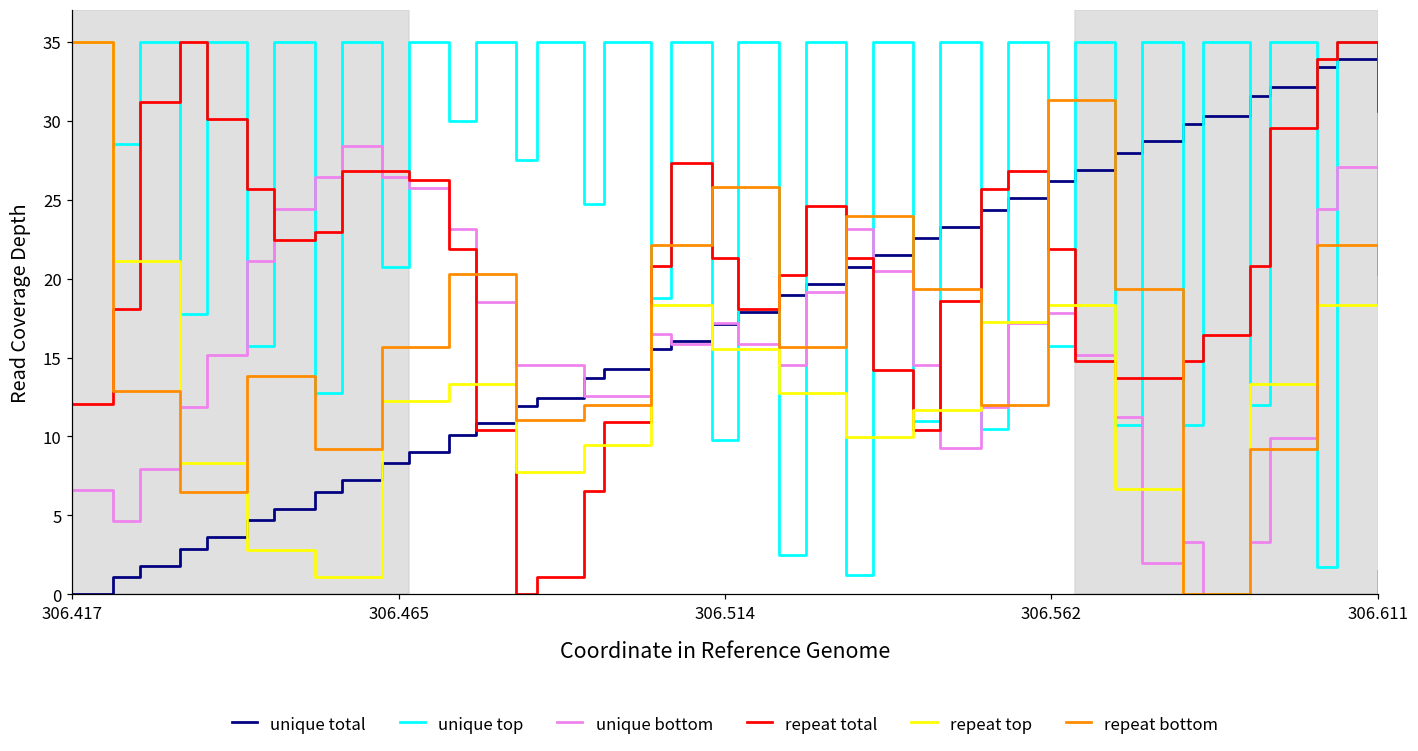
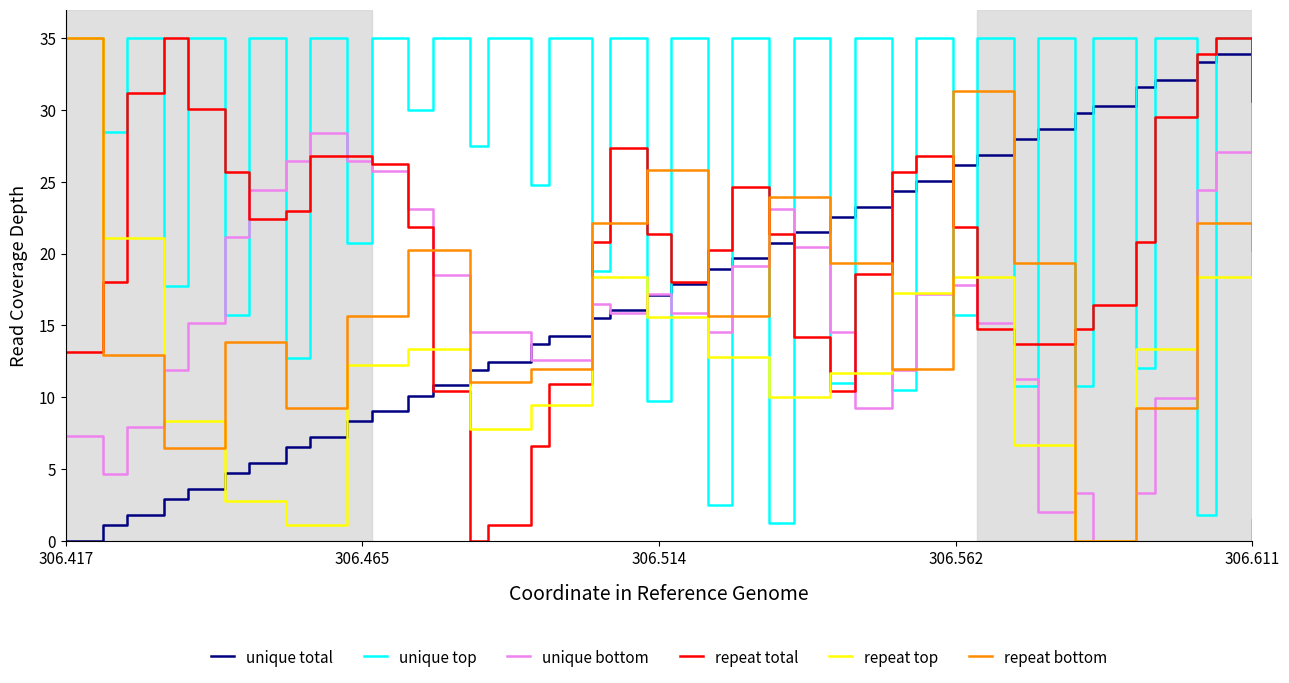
  {
    "unique total": {
      "306.417": 0.0
    },
    "unique top": {
      "306.611": 0.0
    },
    "unique bottom": {
-     "306.417": 6.6
+     "306.417": 7.3
    },
    "repeat total": {
-     "306.417": 12.0,
+     "306.417": 13.1,
      "306.611": 30.6
    },
    "repeat top": {
      "306.611": 1.7
    },
    "repeat bottom": {
      "306.611": 20.3
    }
  }
